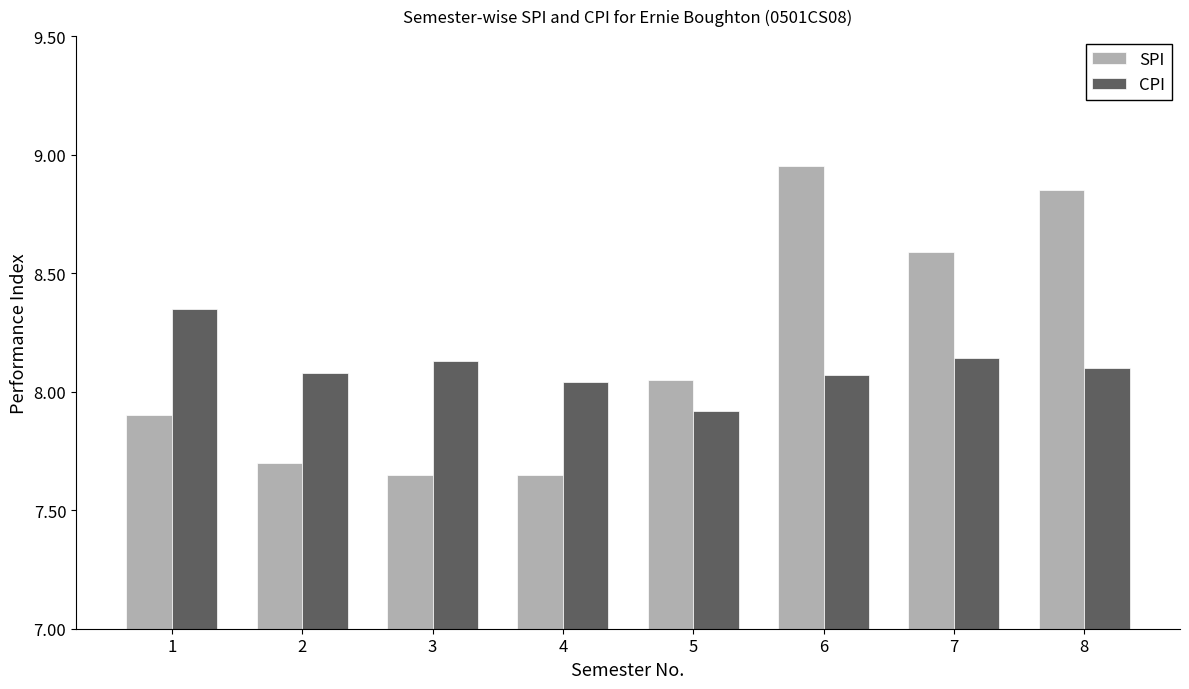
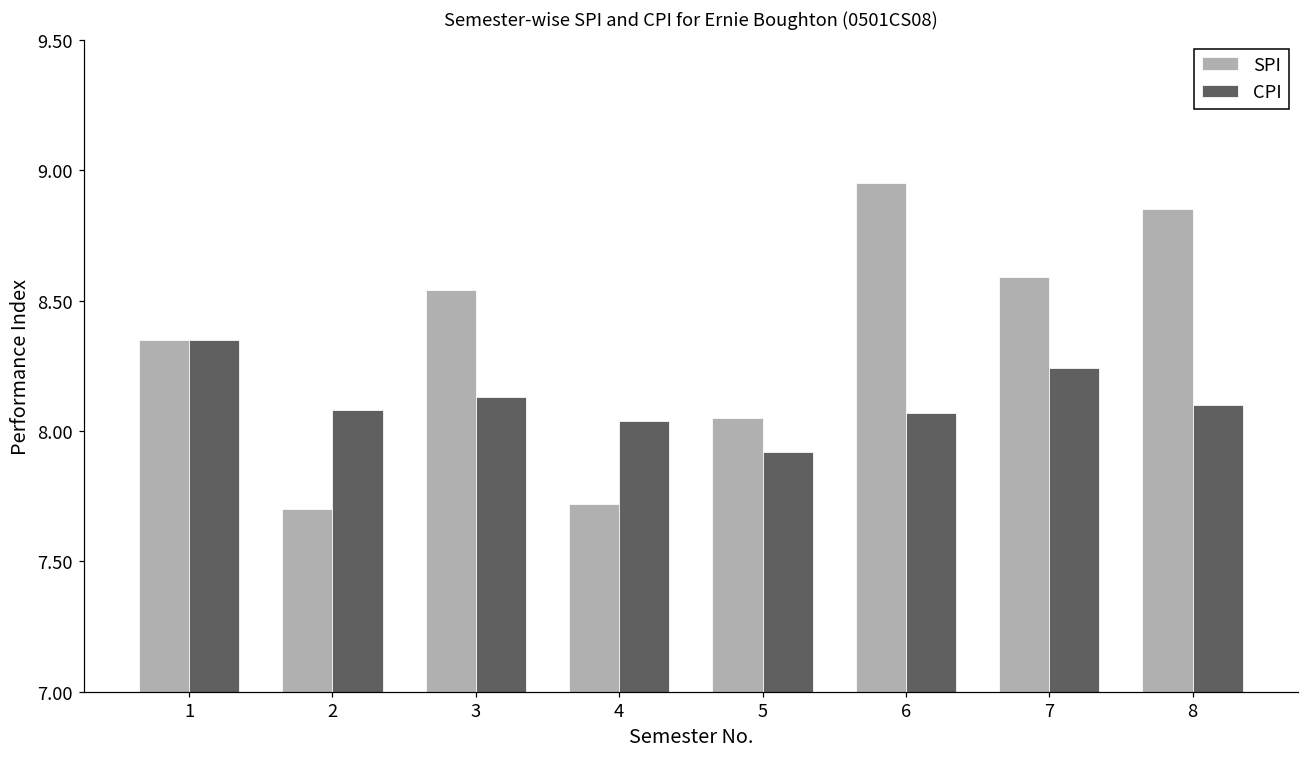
  {
    "SPI": {
-     "1": 7.90,
+     "1": 8.35,
      "2": 7.70,
-     "3": 7.65,
-     "4": 7.65,
+     "3": 8.54,
+     "4": 7.72,
      "5": 8.05,
      "6": 8.95,
      "7": 8.59,
      "8": 8.85
    },
    "CPI": {
      "1": 8.35,
      "2": 8.08,
      "3": 8.13,
      "4": 8.04,
      "5": 7.92,
      "6": 8.07,
-     "7": 8.14,
+     "7": 8.24,
      "8": 8.10
    }
  }
